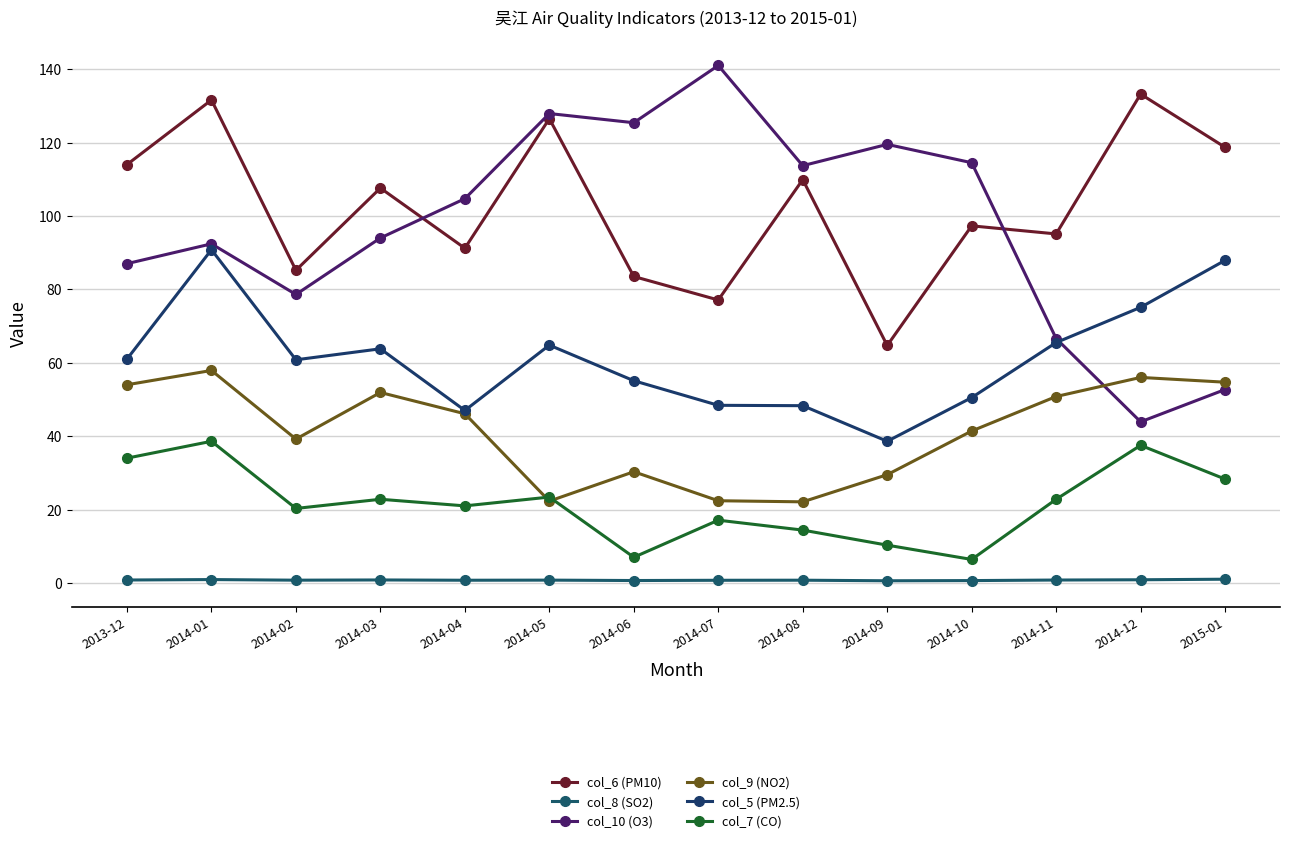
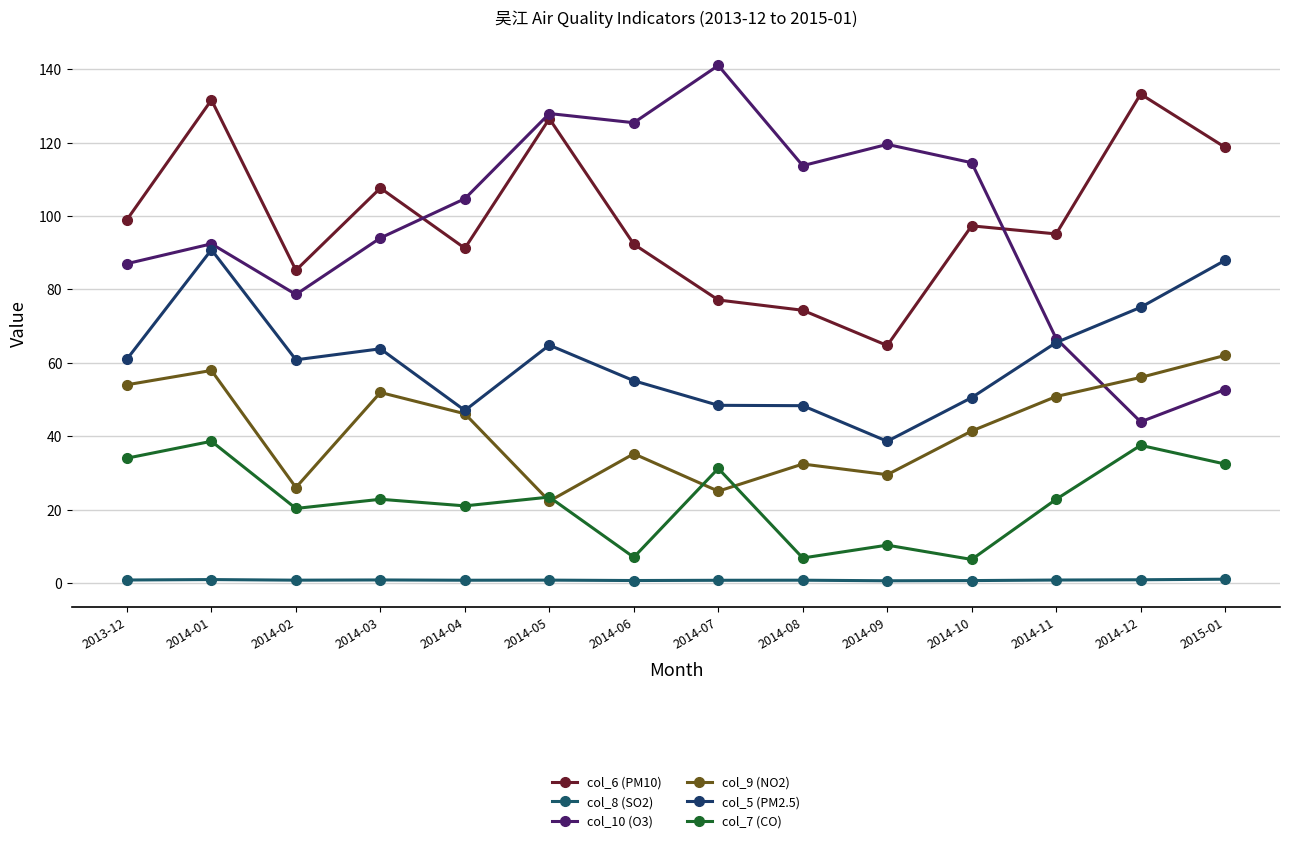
  {
    "col_6 (PM10)": {
-     "2013-12": 114,
+     "2013-12": 99,
      "2014-01": 132,
      "2014-02": 85,
      "2014-03": 108,
      "2014-04": 91,
      "2014-05": 127,
-     "2014-06": 84,
+     "2014-06": 92,
      "2014-07": 77,
-     "2014-08": 110,
+     "2014-08": 74,
      "2014-09": 65,
      "2014-10": 97,
      "2014-11": 95,
      "2014-12": 133,
      "2015-01": 119
    },
    "col_9 (NO2)": {
      "2013-12": 54,
      "2014-01": 58,
-     "2014-02": 39,
+     "2014-02": 26,
      "2014-03": 52,
      "2014-04": 46,
      "2014-05": 22,
-     "2014-06": 30,
-     "2014-07": 22,
-     "2014-08": 22,
+     "2014-06": 35,
+     "2014-07": 25,
+     "2014-08": 32,
      "2014-09": 30,
      "2014-10": 41,
      "2014-11": 51,
      "2014-12": 56,
-     "2015-01": 55
+     "2015-01": 62
    },
    "col_7 (CO)": {
      "2013-12": 34,
      "2014-01": 39,
      "2014-02": 20,
      "2014-03": 23,
      "2014-04": 21,
      "2014-05": 23,
      "2014-06": 7,
-     "2014-07": 17,
-     "2014-08": 14,
+     "2014-07": 31,
+     "2014-08": 7,
      "2014-09": 10,
      "2014-10": 6,
      "2014-11": 23,
      "2014-12": 38,
-     "2015-01": 28
+     "2015-01": 32
    }
  }
